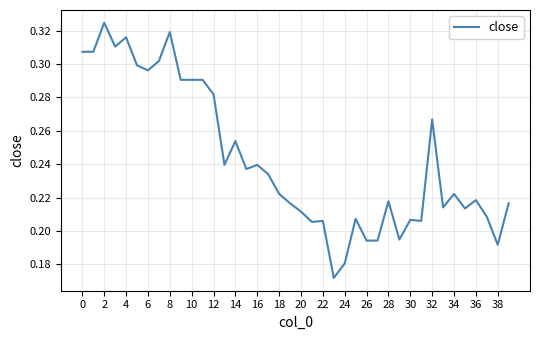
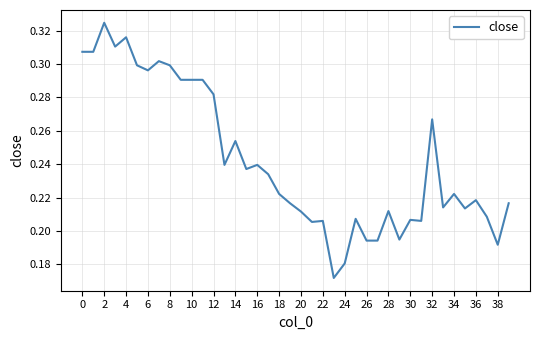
  {
    "0": 0.307,
    "2": 0.325,
    "4": 0.316,
    "6": 0.296,
-   "8": 0.319,
+   "8": 0.299,
    "10": 0.291,
    "12": 0.282,
    "14": 0.254,
    "16": 0.240,
    "18": 0.222,
    "20": 0.212,
    "22": 0.206,
    "24": 0.181,
    "26": 0.194,
-   "28": 0.218,
+   "28": 0.212,
    "30": 0.207,
    "32": 0.267,
    "34": 0.222,
    "36": 0.219,
    "38": 0.192
  }
